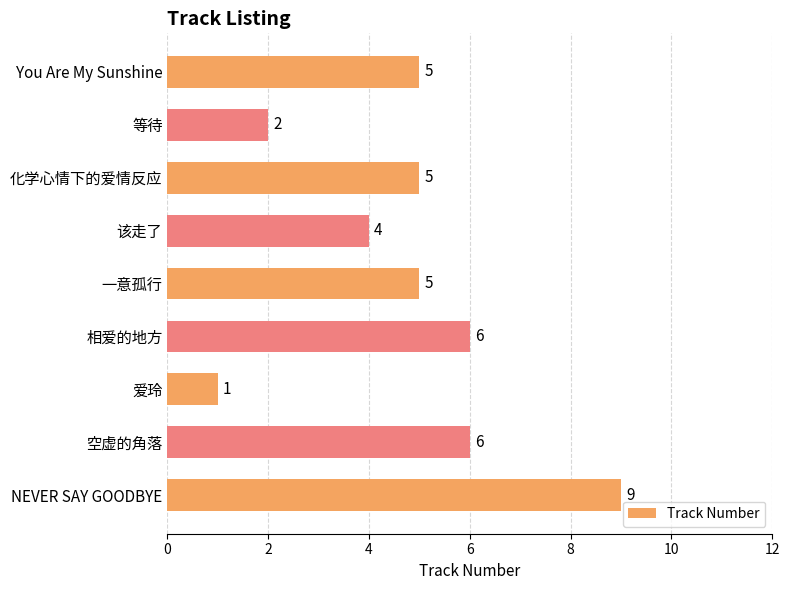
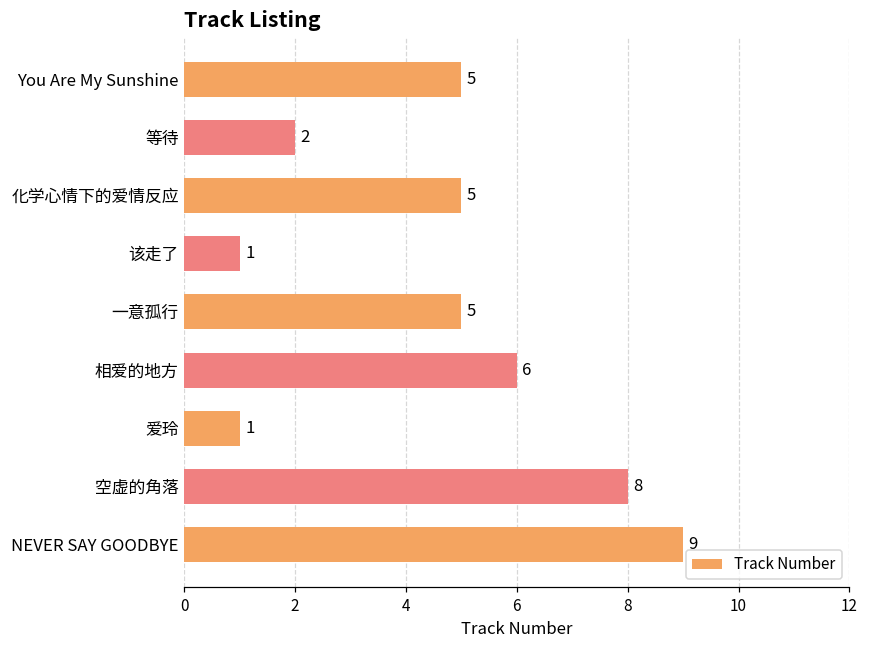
  {
    "You Are My Sunshine": 5,
    "等待": 2,
    "化学心情下的爱情反应": 5,
-   "该走了": 4,
+   "该走了": 1,
    "一意孤行": 5,
    "相爱的地方": 6,
    "爱玲": 1,
-   "空虚的角落": 6
+   "空虚的角落": 8
  }
